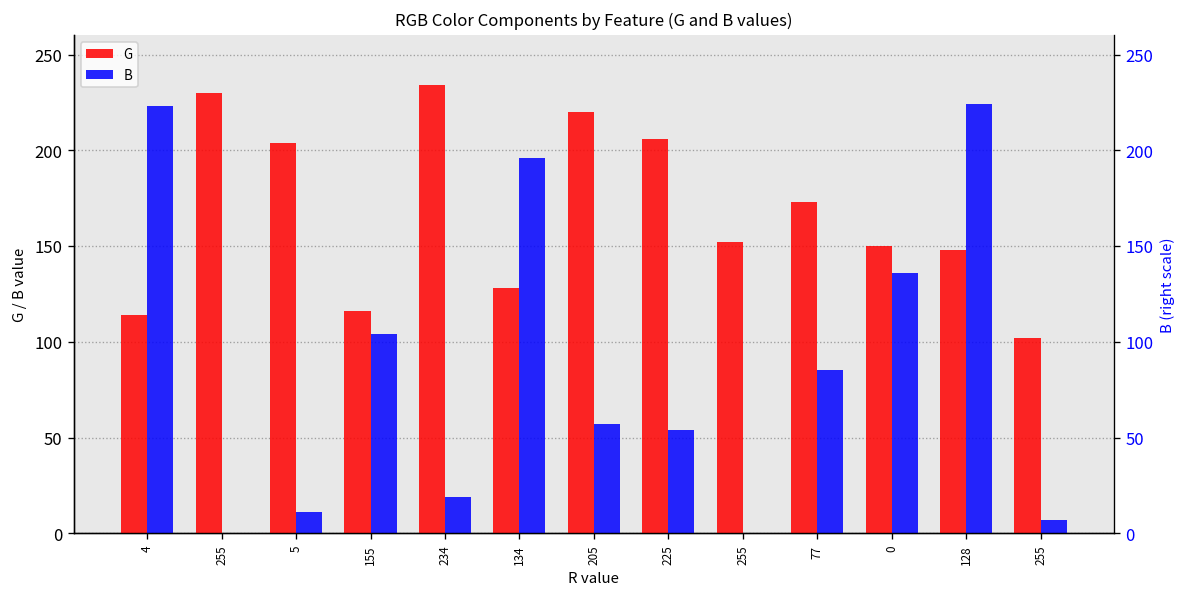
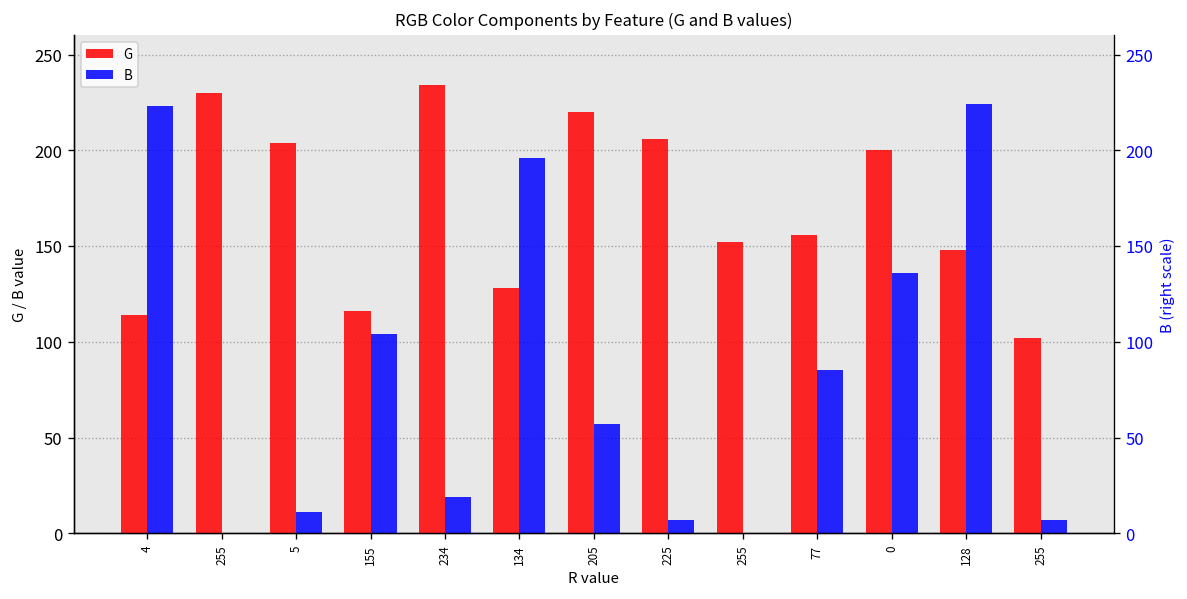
  {
    "G": {
      "4": 114,
      "5": 204,
      "155": 116,
      "234": 234,
      "134": 128,
      "205": 220,
      "225": 206,
-     "77": 173,
-     "0": 150,
+     "77": 156,
+     "0": 200,
      "128": 148
    },
    "B": {
      "4": 223,
      "5": 11,
      "155": 104,
      "234": 19,
      "134": 196,
      "205": 57,
-     "225": 54,
+     "225": 7,
      "77": 85,
      "0": 136,
      "128": 224
    }
  }
